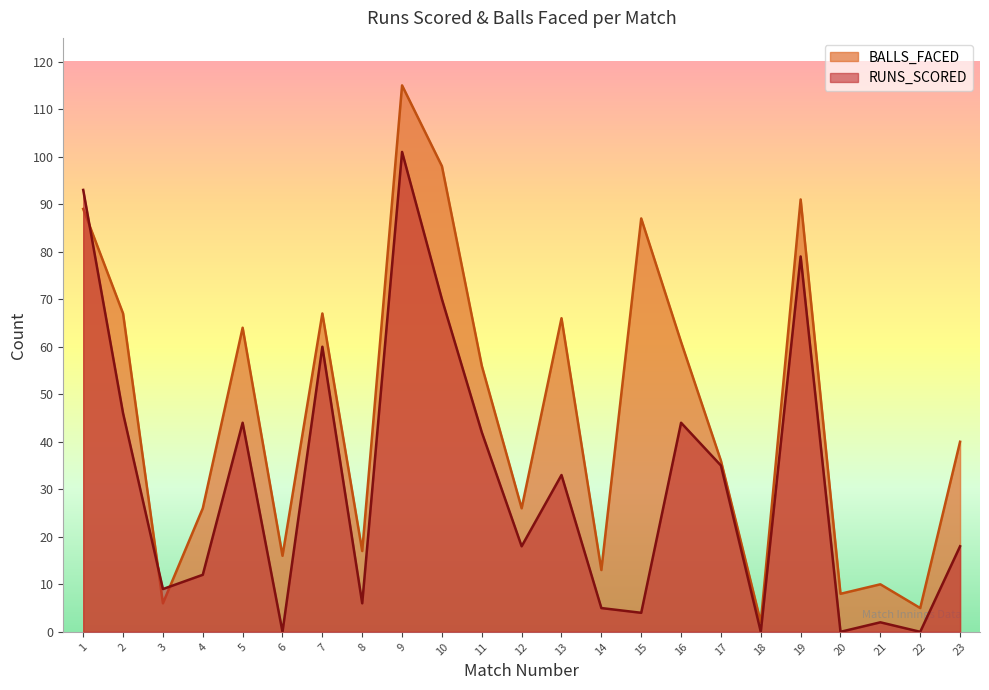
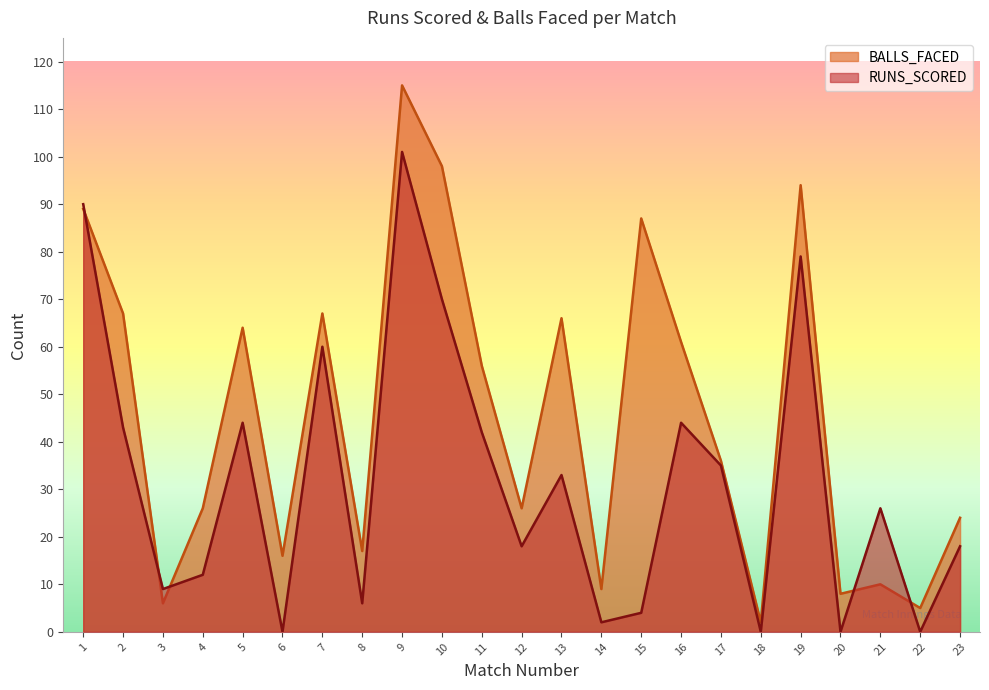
  {
    "BALLS_FACED": {
      "1": 89,
      "2": 67,
      "3": 6,
      "4": 26,
      "5": 64,
      "6": 16,
      "7": 67,
      "8": 17,
      "9": 115,
      "10": 98,
      "11": 56,
      "12": 26,
      "13": 66,
-     "14": 13,
+     "14": 9,
      "15": 87,
      "16": 61,
      "17": 36,
      "18": 2,
-     "19": 91,
+     "19": 94,
      "20": 8,
      "21": 10,
      "22": 5,
-     "23": 40
+     "23": 24
    },
    "RUNS_SCORED": {
-     "1": 93,
-     "2": 46,
+     "1": 90,
+     "2": 43,
      "3": 9,
      "4": 12,
      "5": 44,
      "6": 0,
      "7": 60,
      "8": 6,
      "9": 101,
      "10": 70,
      "11": 42,
      "12": 18,
      "13": 33,
-     "14": 5,
+     "14": 2,
      "15": 4,
      "16": 44,
      "17": 35,
      "18": 0,
      "19": 79,
      "20": 0,
-     "21": 2,
+     "21": 26,
      "22": 0,
      "23": 18
    }
  }
